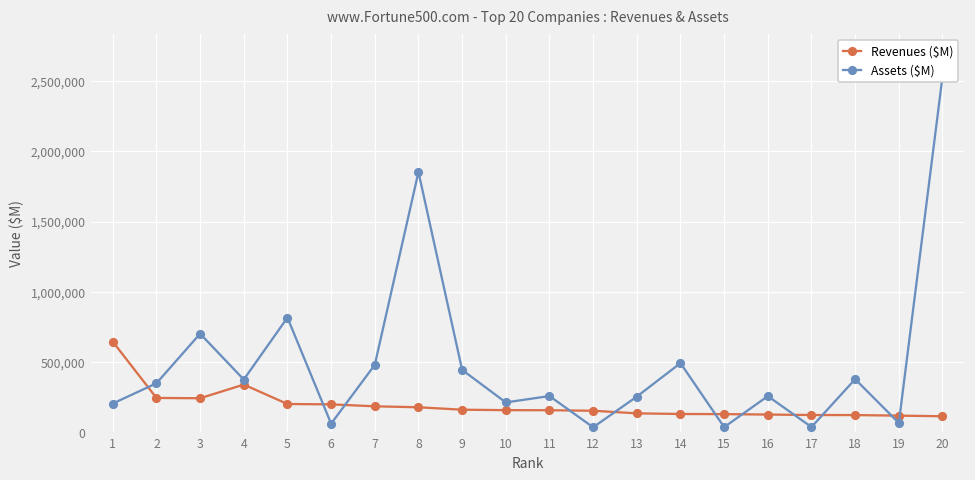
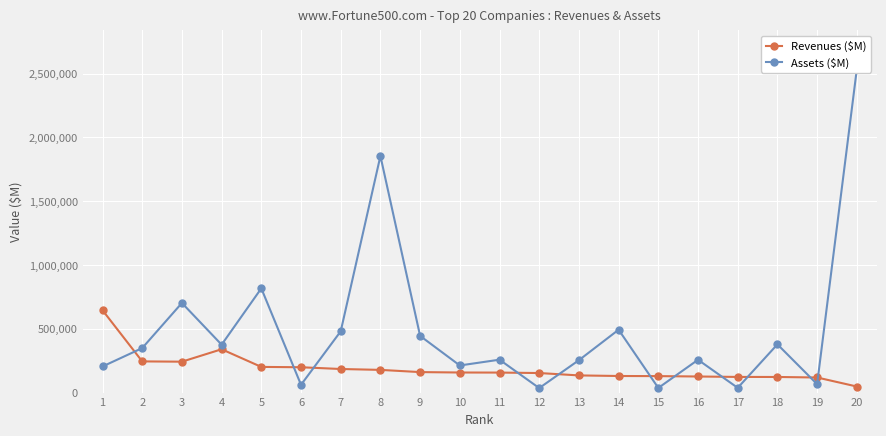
  {
    "Revenues ($M)": {
      "1": "650,000",
      "2": "240,000",
      "3": "240,000",
      "4": "340,000",
      "5": "200,000",
      "6": "200,000",
      "7": "180,000",
      "8": "180,000",
      "9": "160,000",
      "10": "160,000",
      "11": "160,000",
      "12": "150,000",
      "13": "130,000",
      "14": "130,000",
      "15": "130,000",
      "16": "130,000",
      "17": "120,000",
      "18": "120,000",
      "19": "120,000",
-     "20": "110,000"
+     "20": "50,000"
    },
    "Assets ($M)": {
      "1": "200,000",
      "2": "350,000",
      "3": "700,000",
      "4": "380,000",
      "5": "820,000",
      "6": "60,000",
      "7": "480,000",
      "8": "1,850,000",
      "9": "440,000",
      "10": "210,000",
      "11": "260,000",
      "12": "40,000",
      "13": "250,000",
      "14": "490,000",
      "15": "40,000",
      "16": "260,000",
      "17": "40,000",
      "18": "380,000",
      "19": "70,000"
    }
  }
